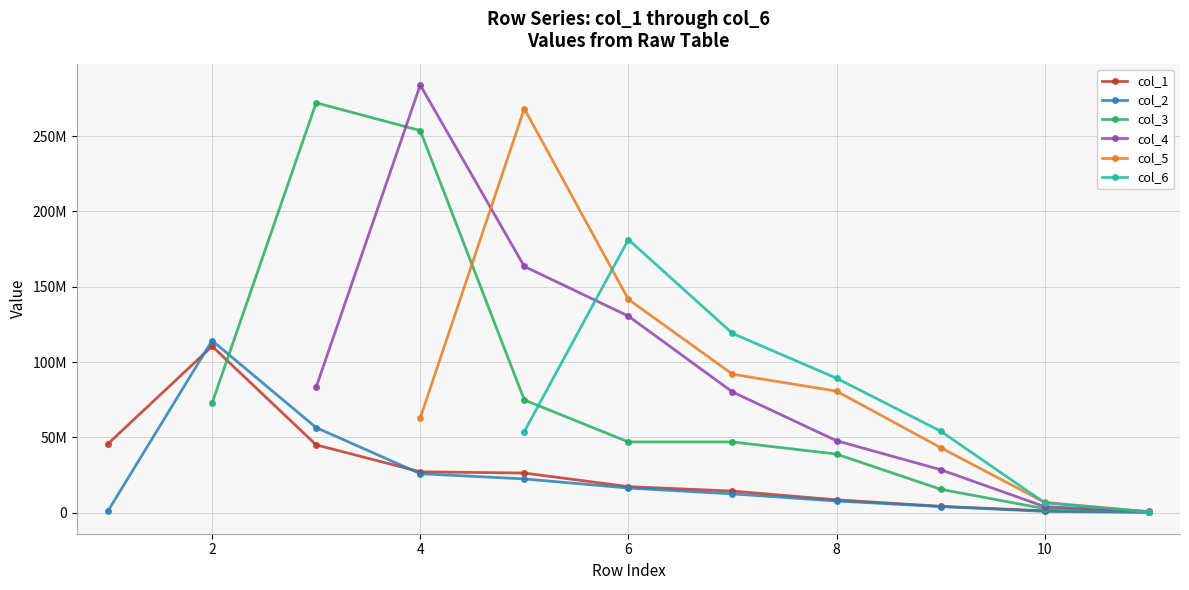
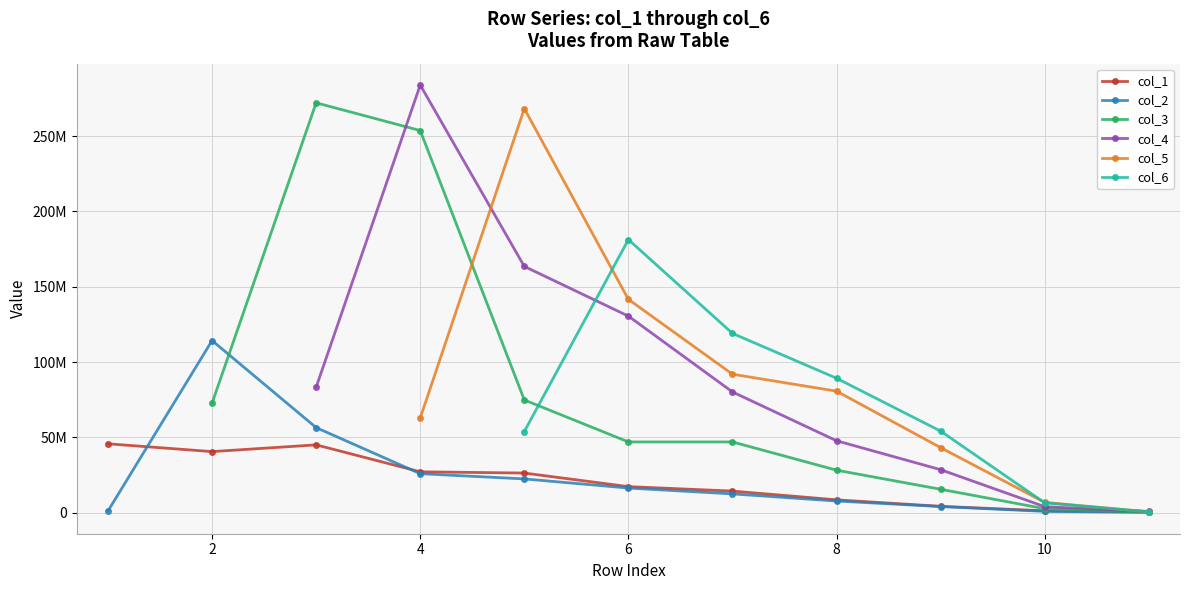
  {
    "col_1": {
-     "2": 111000000
+     "2": 41000000
    },
    "col_2": {
      "2": 114000000
    },
    "col_3": {
      "2": 73000000,
      "4": 254000000,
      "6": 47000000,
-     "8": 39000000
+     "8": 28000000
    },
    "col_4": {
      "4": 284000000,
      "6": 131000000,
      "8": 48000000
    },
    "col_5": {
      "4": 63000000,
      "6": 142000000,
      "8": 81000000
    },
    "col_6": {
      "6": 181000000,
      "8": 89000000
    }
  }
